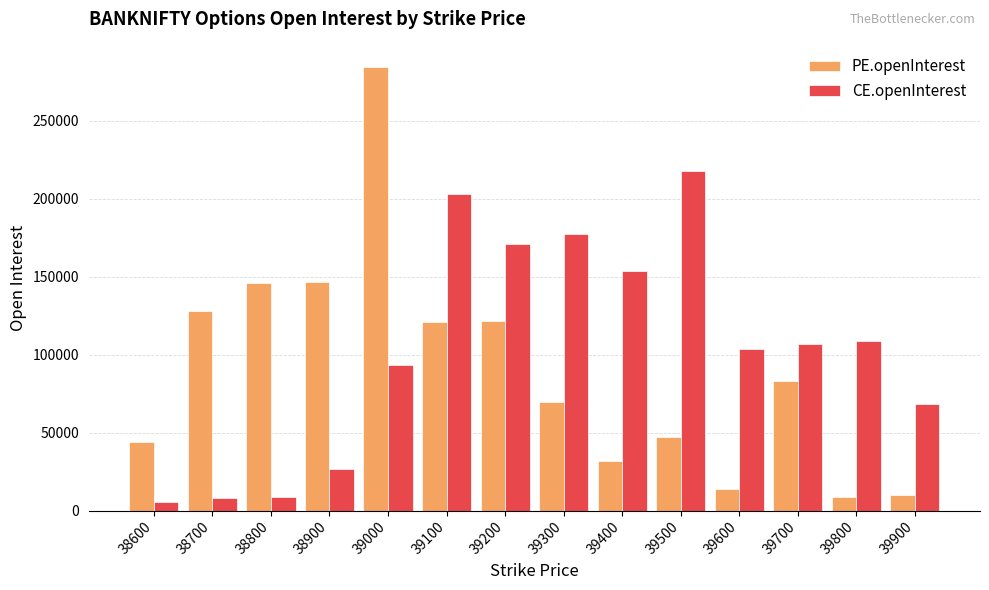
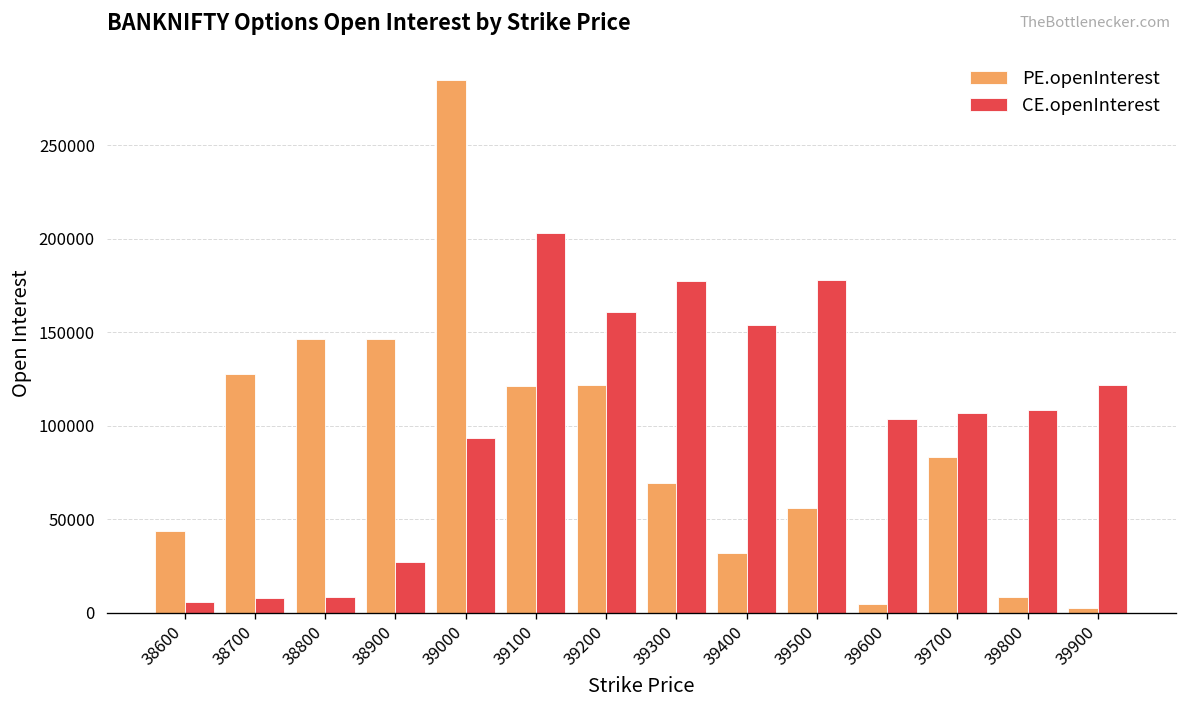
  {
    "PE.openInterest": {
      "38600": 44000,
      "38700": 128000,
      "38800": 146000,
      "38900": 146000,
      "39000": 285000,
      "39100": 121000,
      "39200": 122000,
      "39300": 69000,
      "39400": 32000,
-     "39500": 47000,
-     "39600": 14000,
+     "39500": 56000,
+     "39600": 5000,
      "39700": 83000,
      "39800": 9000,
-     "39900": 10000
+     "39900": 3000
    },
    "CE.openInterest": {
      "38600": 6000,
      "38700": 8000,
      "38800": 8000,
      "38900": 27000,
      "39000": 94000,
      "39100": 203000,
-     "39200": 171000,
+     "39200": 161000,
      "39300": 177000,
      "39400": 154000,
-     "39500": 218000,
+     "39500": 178000,
      "39600": 104000,
      "39700": 107000,
      "39800": 109000,
-     "39900": 68000
+     "39900": 122000
    }
  }
